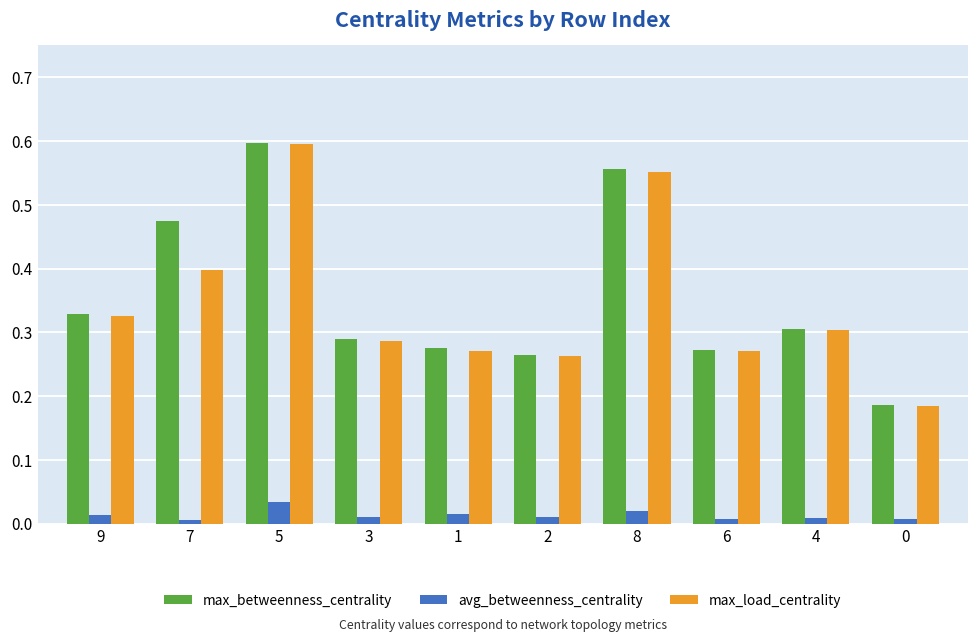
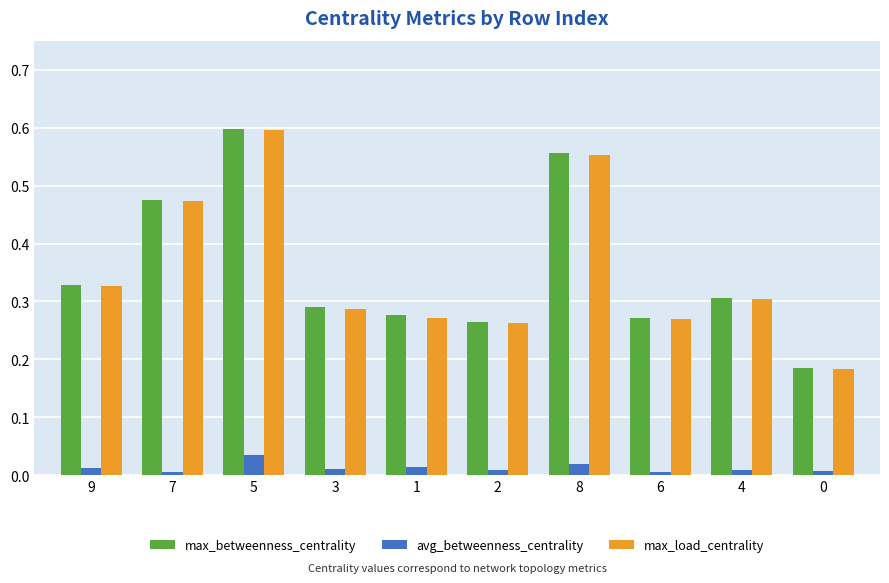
  {
    "max_betweenness_centrality": {
      "9": 0.33,
      "7": 0.47,
      "5": 0.60,
      "3": 0.29,
      "1": 0.28,
      "2": 0.26,
      "8": 0.56,
      "6": 0.27,
      "4": 0.31,
      "0": 0.19
    },
    "avg_betweenness_centrality": {
      "9": 0.01,
      "7": 0.01,
      "5": 0.03,
      "3": 0.01,
      "1": 0.01,
      "2": 0.01,
      "8": 0.02,
      "6": 0.01,
      "4": 0.01,
      "0": 0.01
    },
    "max_load_centrality": {
      "9": 0.33,
-     "7": 0.40,
+     "7": 0.47,
      "5": 0.60,
      "3": 0.29,
      "1": 0.27,
      "2": 0.26,
      "8": 0.55,
      "6": 0.27,
      "4": 0.30,
      "0": 0.18
    }
  }
